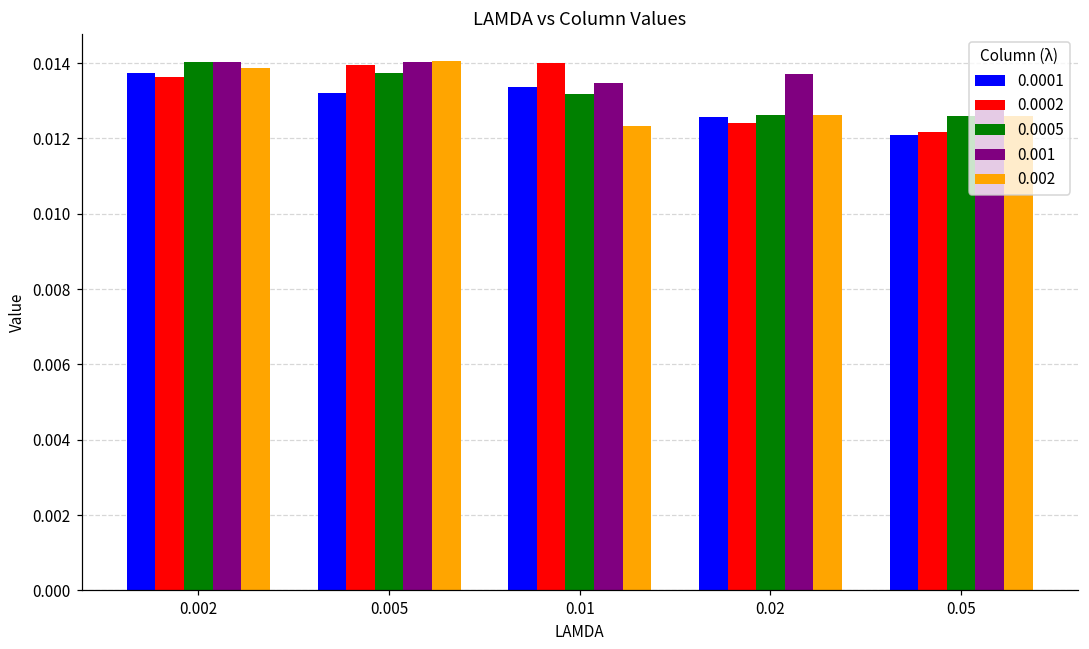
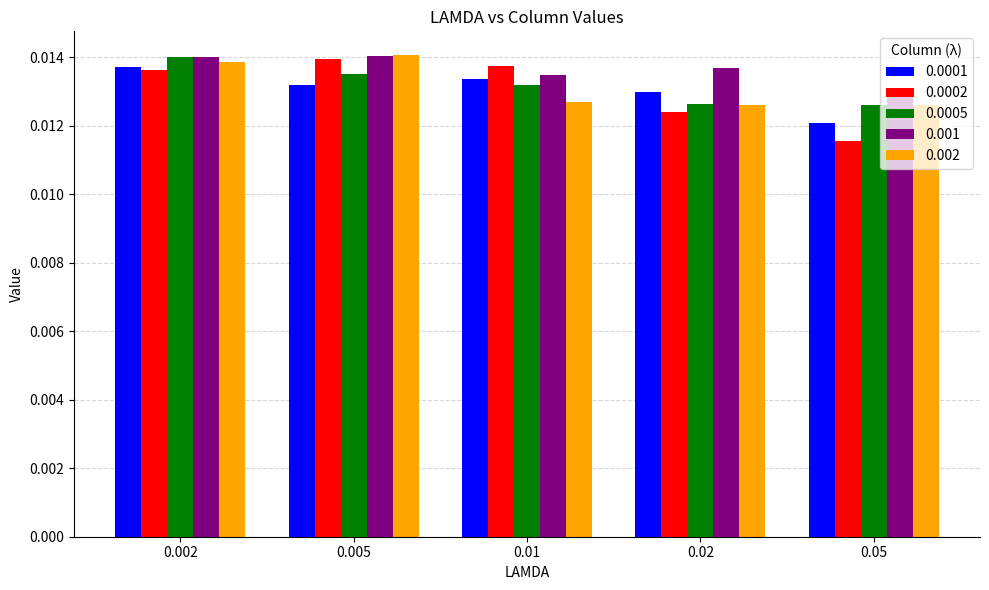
  {
    "0.0001": {
      "0.002": 0.0137,
      "0.005": 0.0132,
      "0.01": 0.0134,
-     "0.02": 0.0126,
+     "0.02": 0.0130,
      "0.05": 0.0121
    },
    "0.0002": {
      "0.002": 0.0136,
      "0.005": 0.0139,
-     "0.01": 0.0140,
+     "0.01": 0.0138,
      "0.02": 0.0124,
-     "0.05": 0.0122
+     "0.05": 0.0116
    },
    "0.0005": {
      "0.002": 0.0140,
-     "0.005": 0.0137,
+     "0.005": 0.0135,
      "0.01": 0.0132,
      "0.02": 0.0126,
      "0.05": 0.0126
    },
    "0.001": {
      "0.002": 0.0140,
      "0.005": 0.0140,
      "0.01": 0.0135,
      "0.02": 0.0137
    },
    "0.002": {
      "0.002": 0.0139,
      "0.005": 0.0141,
-     "0.01": 0.0123,
+     "0.01": 0.0127,
      "0.02": 0.0126
    }
  }
